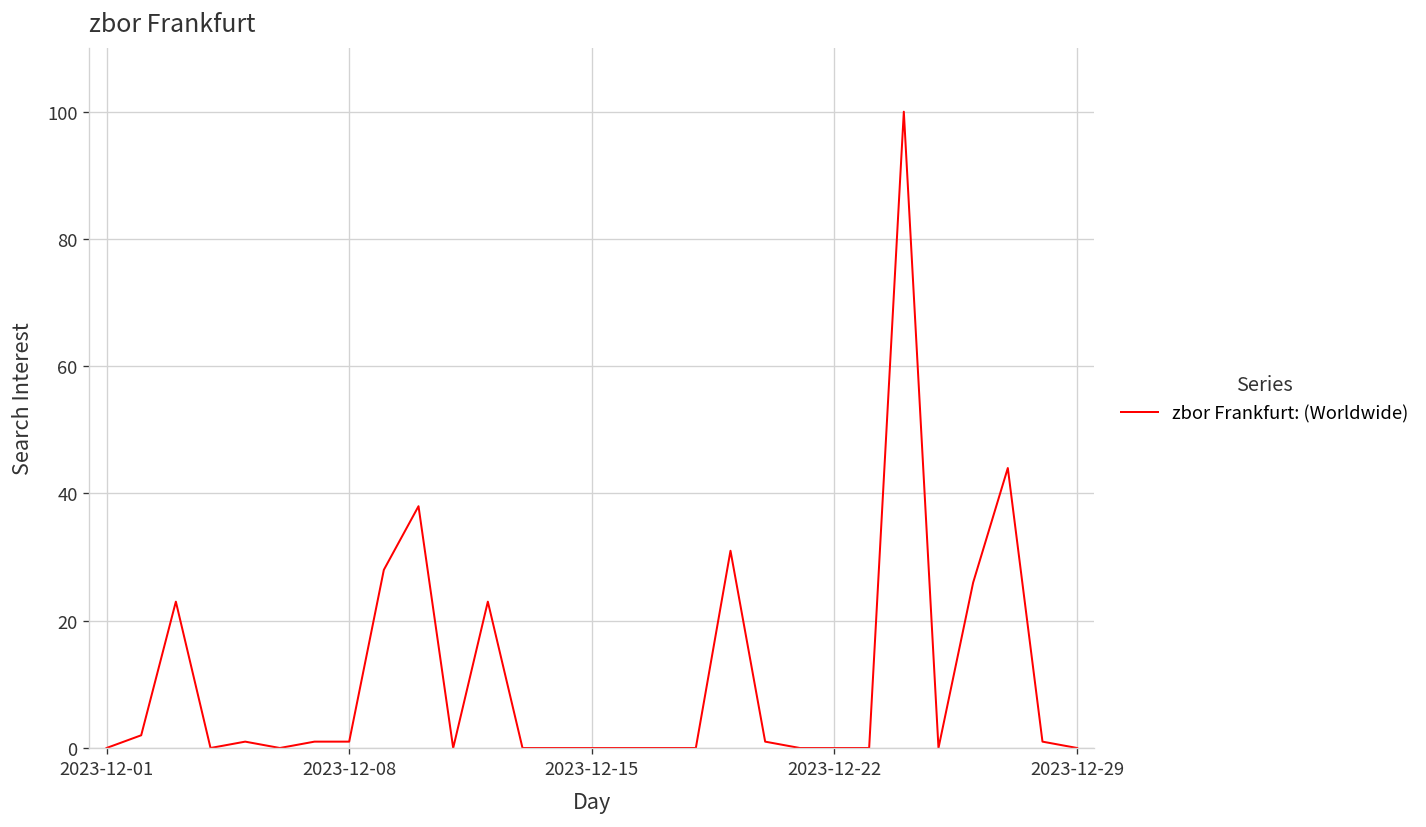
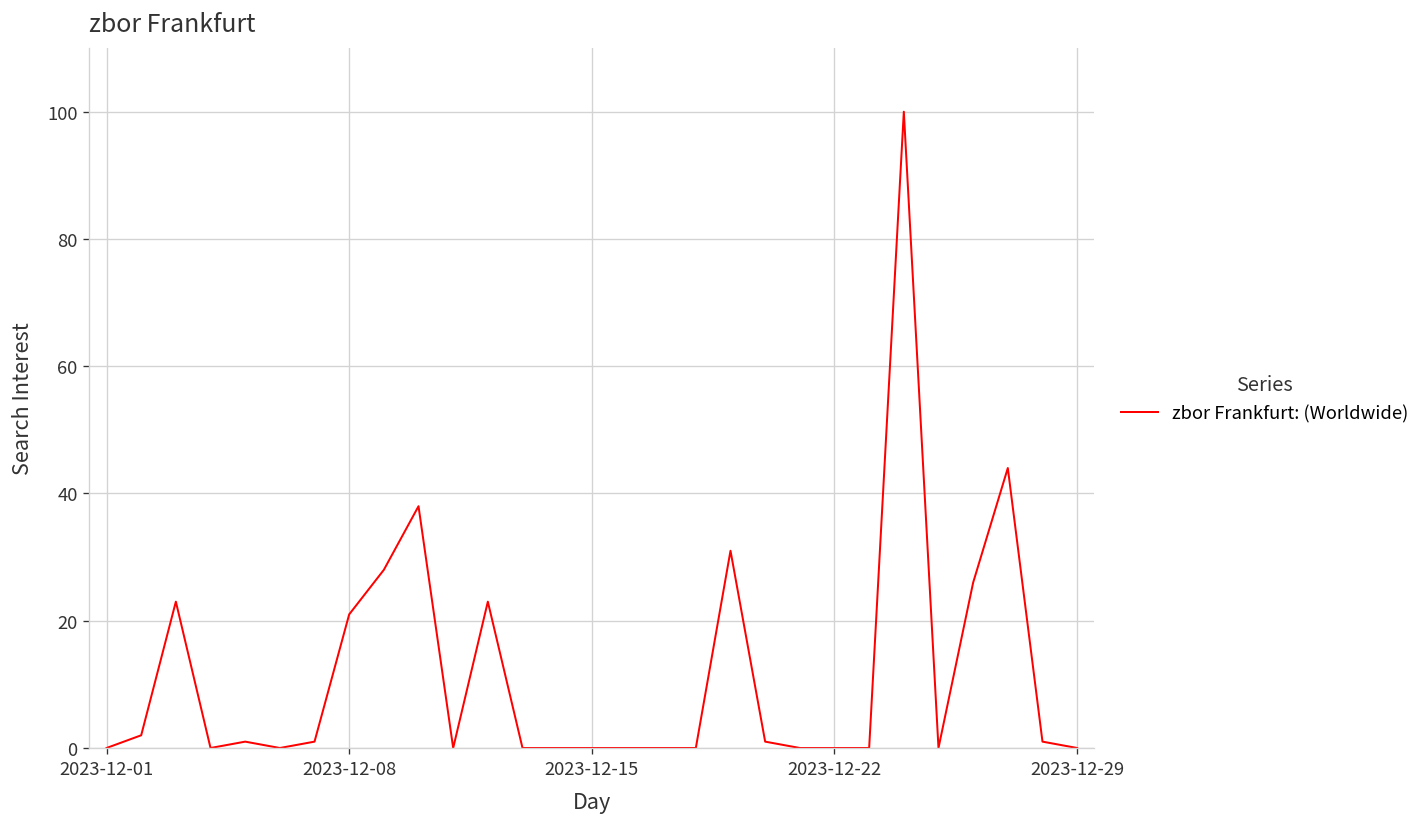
  {
    "2023-12-01": 0,
-   "2023-12-08": 1,
+   "2023-12-08": 21,
    "2023-12-15": 0,
    "2023-12-22": 0,
    "2023-12-29": 0
  }
